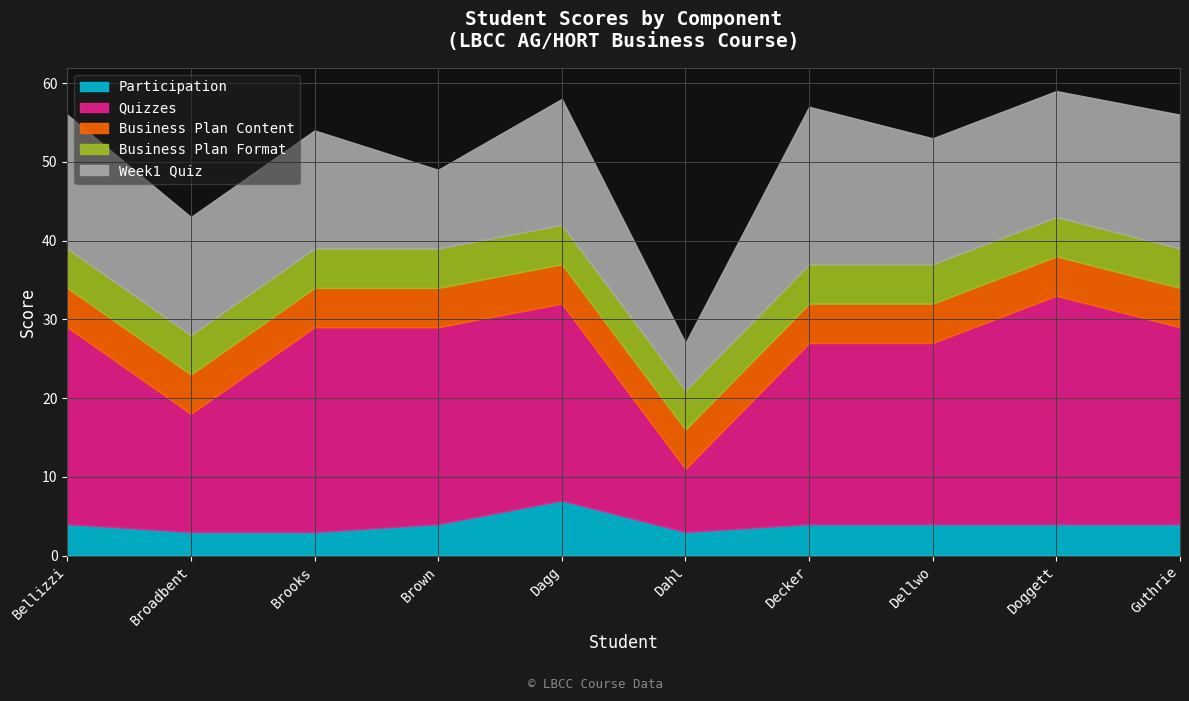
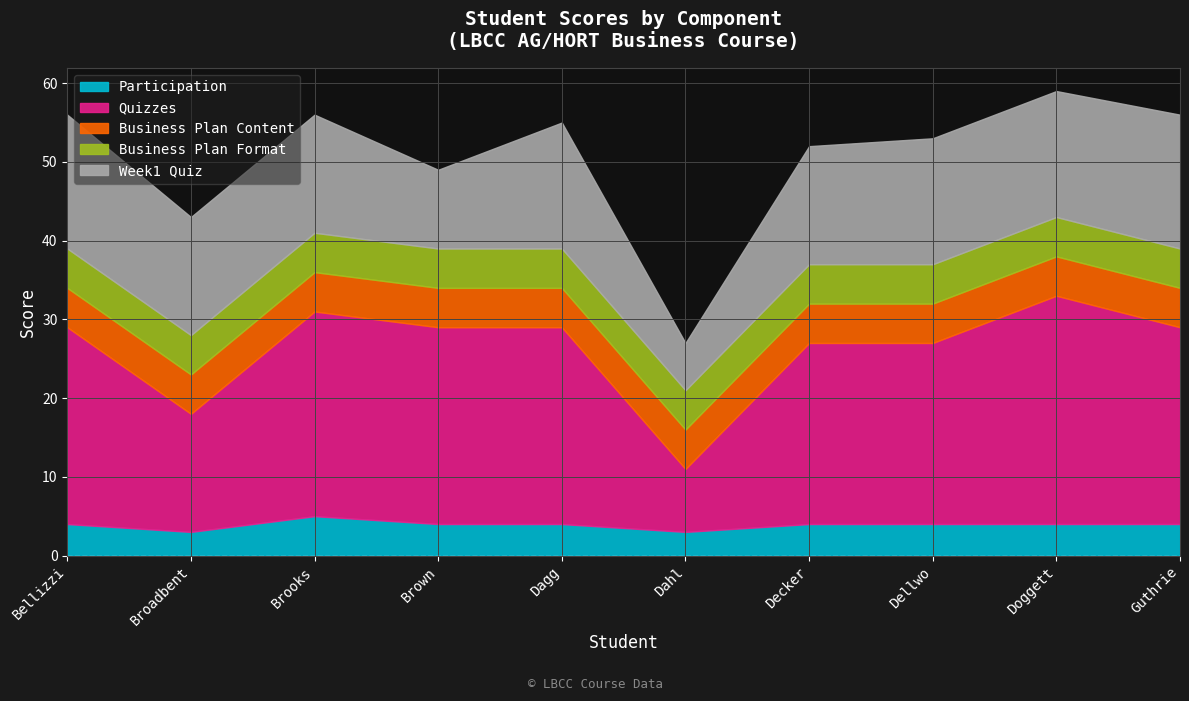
  {
    "Participation": {
      "Bellizzi": 4,
      "Broadbent": 3,
-     "Brooks": 3,
+     "Brooks": 5,
      "Brown": 4,
-     "Dagg": 7,
+     "Dagg": 4,
      "Dahl": 3,
      "Decker": 4,
      "Dellwo": 4,
      "Doggett": 4,
      "Guthrie": 4
    },
    "Quizzes": {
      "Bellizzi": 25,
      "Broadbent": 15,
      "Brooks": 26,
      "Brown": 25,
      "Dagg": 25,
      "Dahl": 8,
      "Decker": 23,
      "Dellwo": 23,
      "Doggett": 29,
      "Guthrie": 25
    },
    "Business Plan Content": {
      "Bellizzi": 5,
      "Broadbent": 5,
      "Brooks": 5,
      "Brown": 5,
      "Dagg": 5,
      "Dahl": 5,
      "Decker": 5,
      "Dellwo": 5,
      "Doggett": 5,
      "Guthrie": 5
    },
    "Business Plan Format": {
      "Bellizzi": 5,
      "Broadbent": 5,
      "Brooks": 5,
      "Brown": 5,
      "Dagg": 5,
      "Dahl": 5,
      "Decker": 5,
      "Dellwo": 5,
      "Doggett": 5,
      "Guthrie": 5
    },
    "Week1 Quiz": {
      "Bellizzi": 17,
      "Broadbent": 15,
      "Brooks": 15,
      "Brown": 10,
      "Dagg": 16,
      "Dahl": 6,
-     "Decker": 20,
+     "Decker": 15,
      "Dellwo": 16,
      "Doggett": 16,
      "Guthrie": 17
    }
  }
